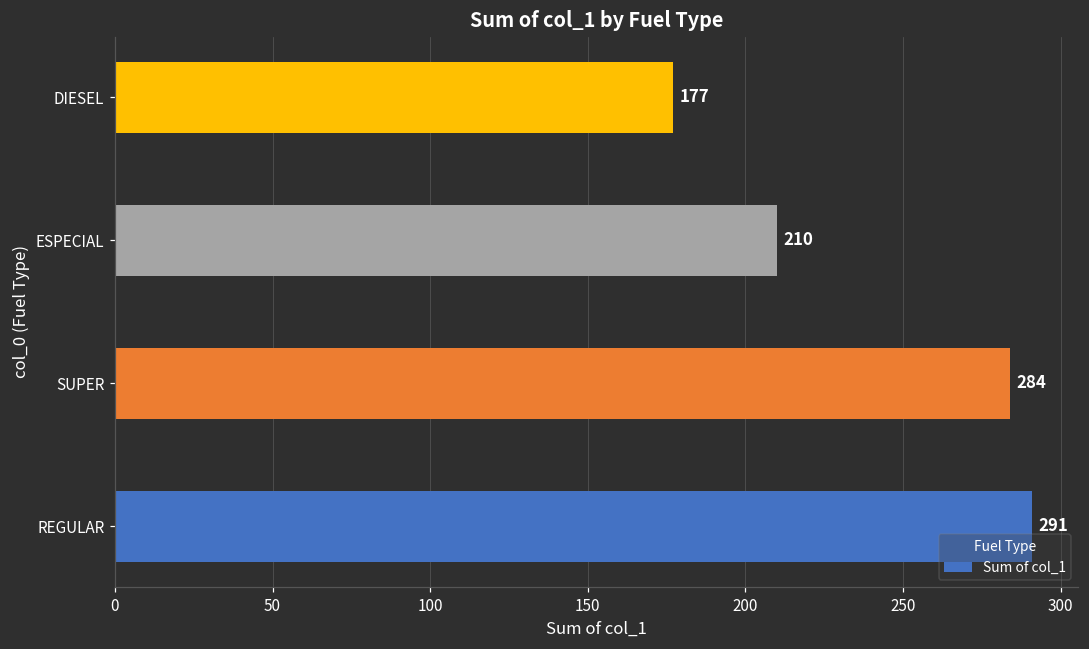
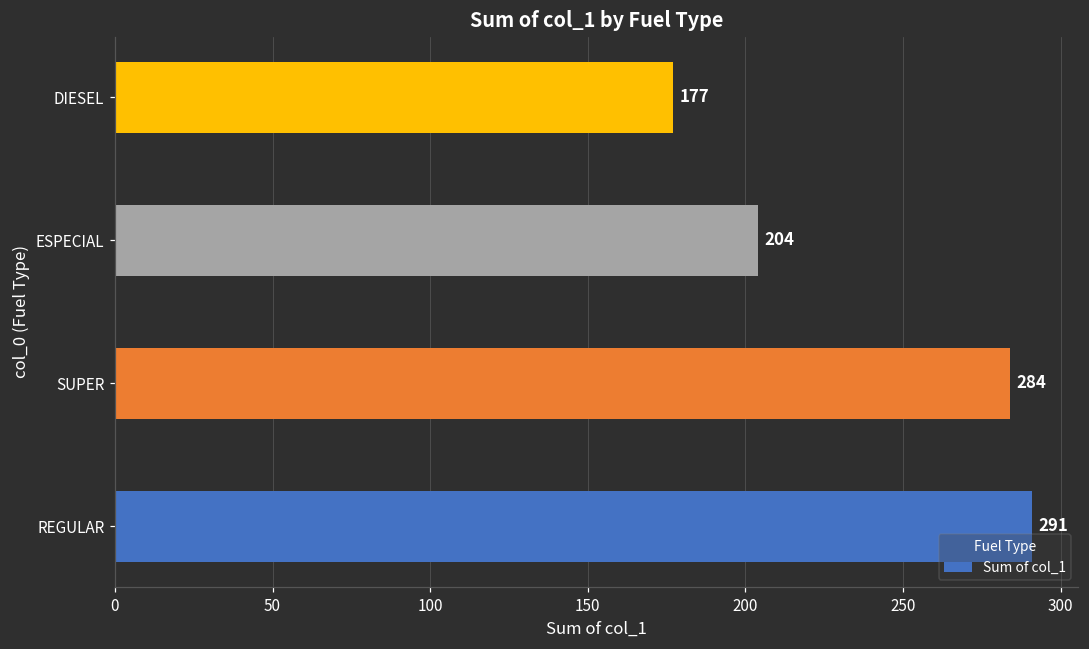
  {
    "DIESEL": 177,
-   "ESPECIAL": 210,
+   "ESPECIAL": 204,
    "SUPER": 284
  }
